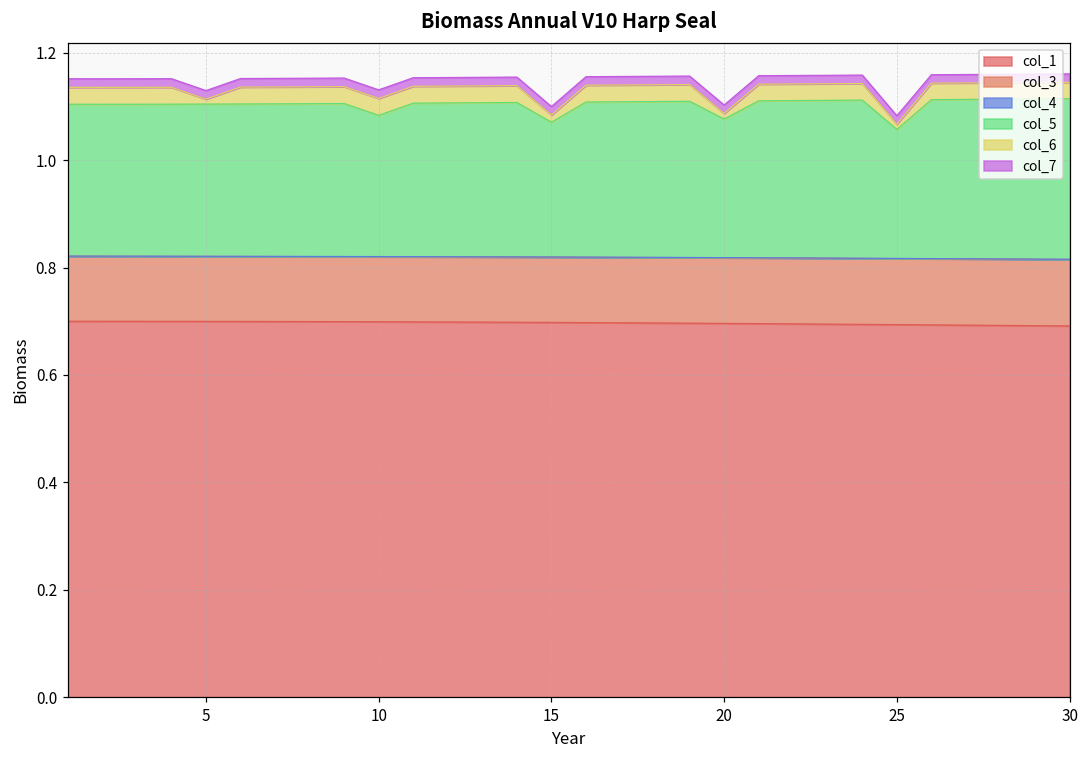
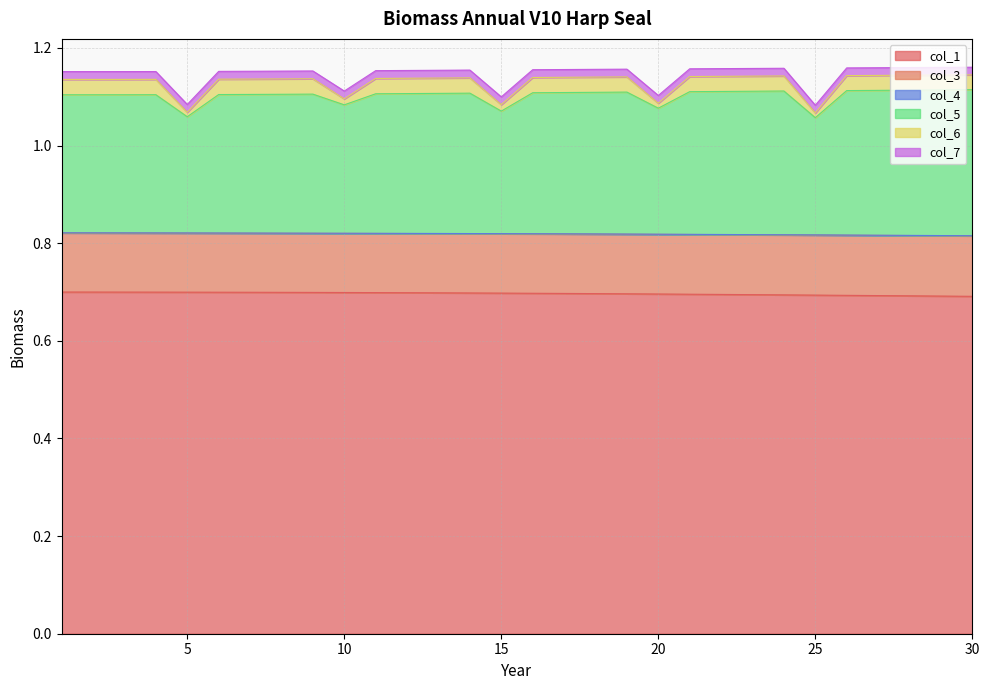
  {
    "col_5": {
-     "5": 0.28,
+     "5": 0.24,
      "10": 0.26,
      "15": 0.25,
      "20": 0.26,
      "25": 0.24,
      "30": 0.30
    },
    "col_6": {
      "5": 0.01,
-     "10": 0.03,
+     "10": 0.01,
      "15": 0.01,
      "20": 0.01,
      "25": 0.01,
      "30": 0.03
    },
    "col_7": {
      "5": 0.02,
      "10": 0.02,
      "15": 0.02,
      "20": 0.02,
      "25": 0.02,
      "30": 0.02
    }
  }
